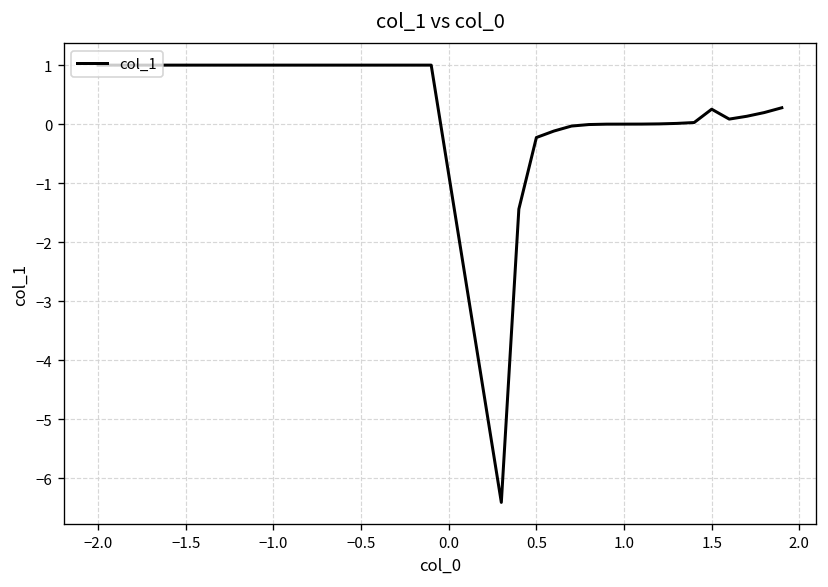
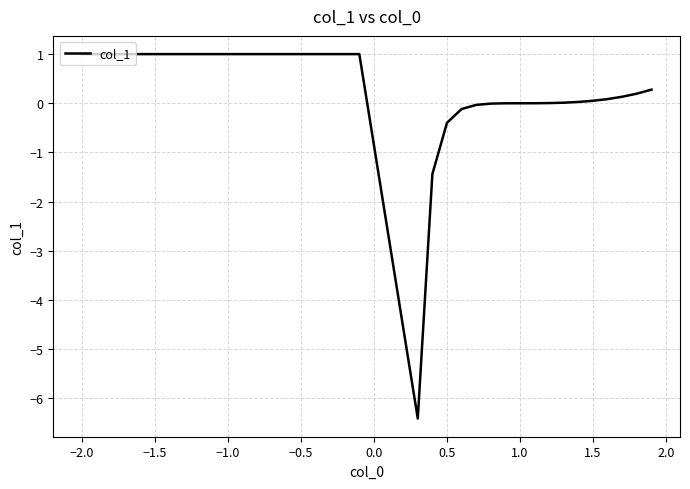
  {
    "−1.5": 1.0,
    "−1.0": 1.0,
    "−0.5": 1.0,
-   "0.5": -0.2,
-   "1.5": 0.3
+   "0.5": -0.4,
+   "1.5": 0.1
  }
